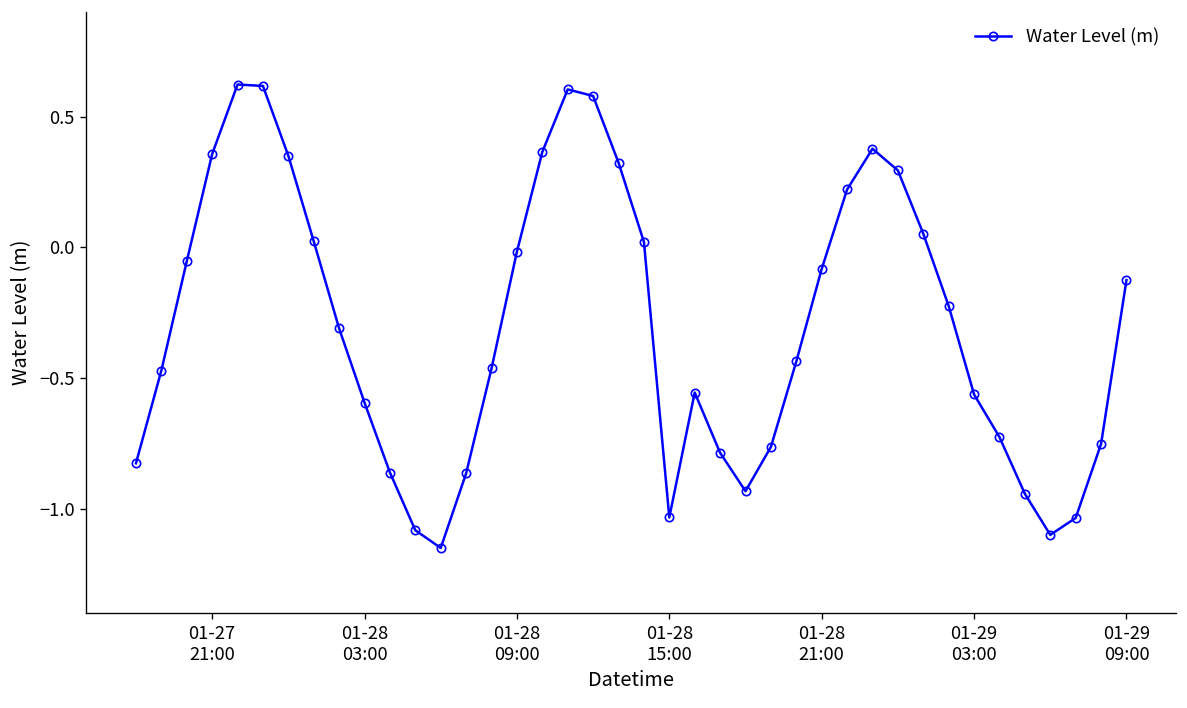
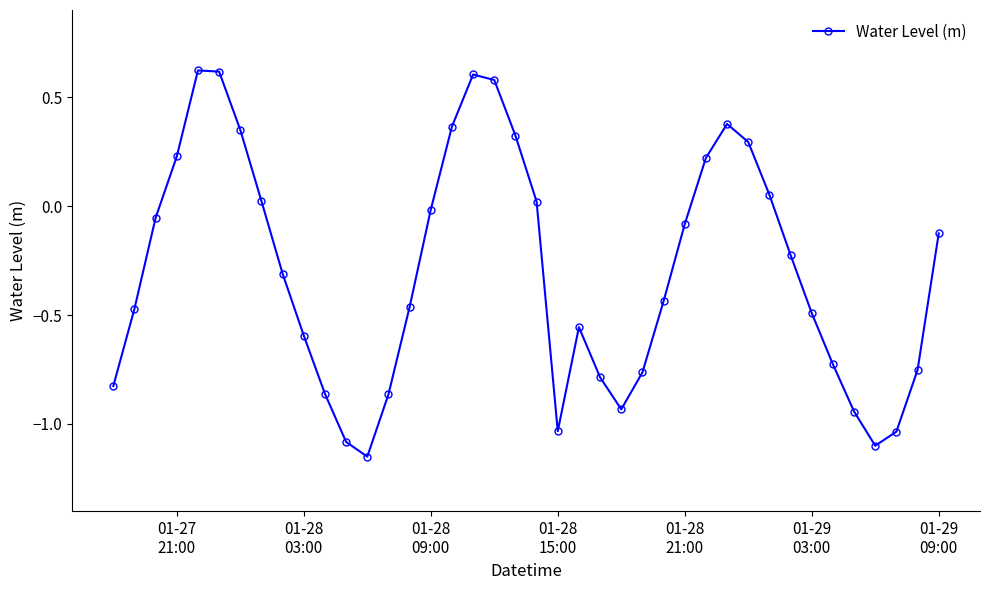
  {
-   "01-27 21:00": 0.36,
+   "01-27 21:00": 0.23,
    "01-28 03:00": -0.59,
    "01-28 09:00": -0.02,
    "01-28 15:00": -1.03,
    "01-28 21:00": -0.08,
-   "01-29 03:00": -0.56,
+   "01-29 03:00": -0.49,
    "01-29 09:00": -0.13
  }
